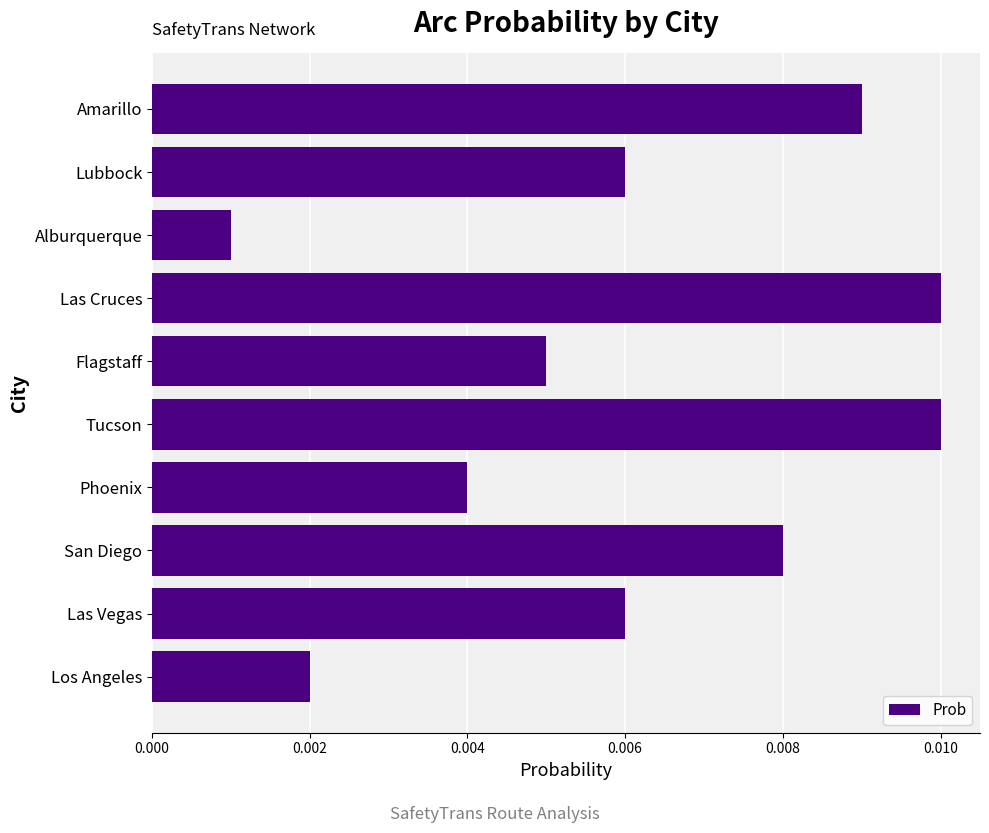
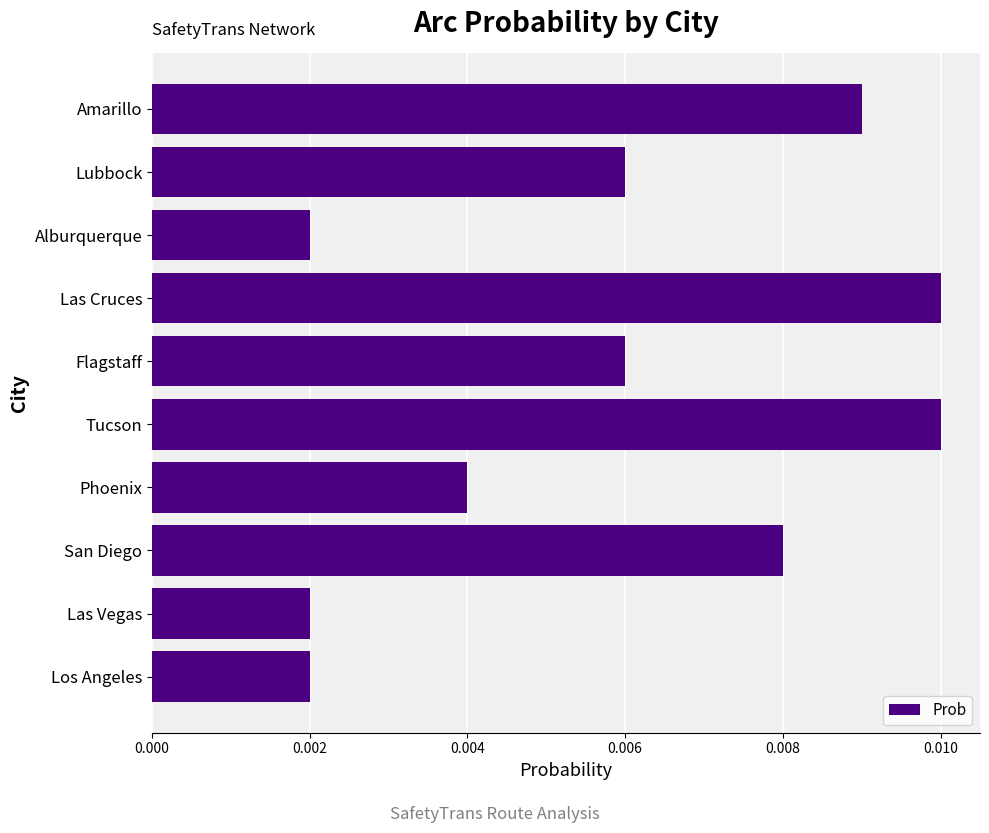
  {
    "Amarillo": 0.009,
    "Lubbock": 0.006,
-   "Alburquerque": 0.001,
+   "Alburquerque": 0.002,
    "Las Cruces": 0.010,
-   "Flagstaff": 0.005,
+   "Flagstaff": 0.006,
    "Tucson": 0.010,
    "Phoenix": 0.004,
    "San Diego": 0.008,
-   "Las Vegas": 0.006,
+   "Las Vegas": 0.002,
    "Los Angeles": 0.002
  }
